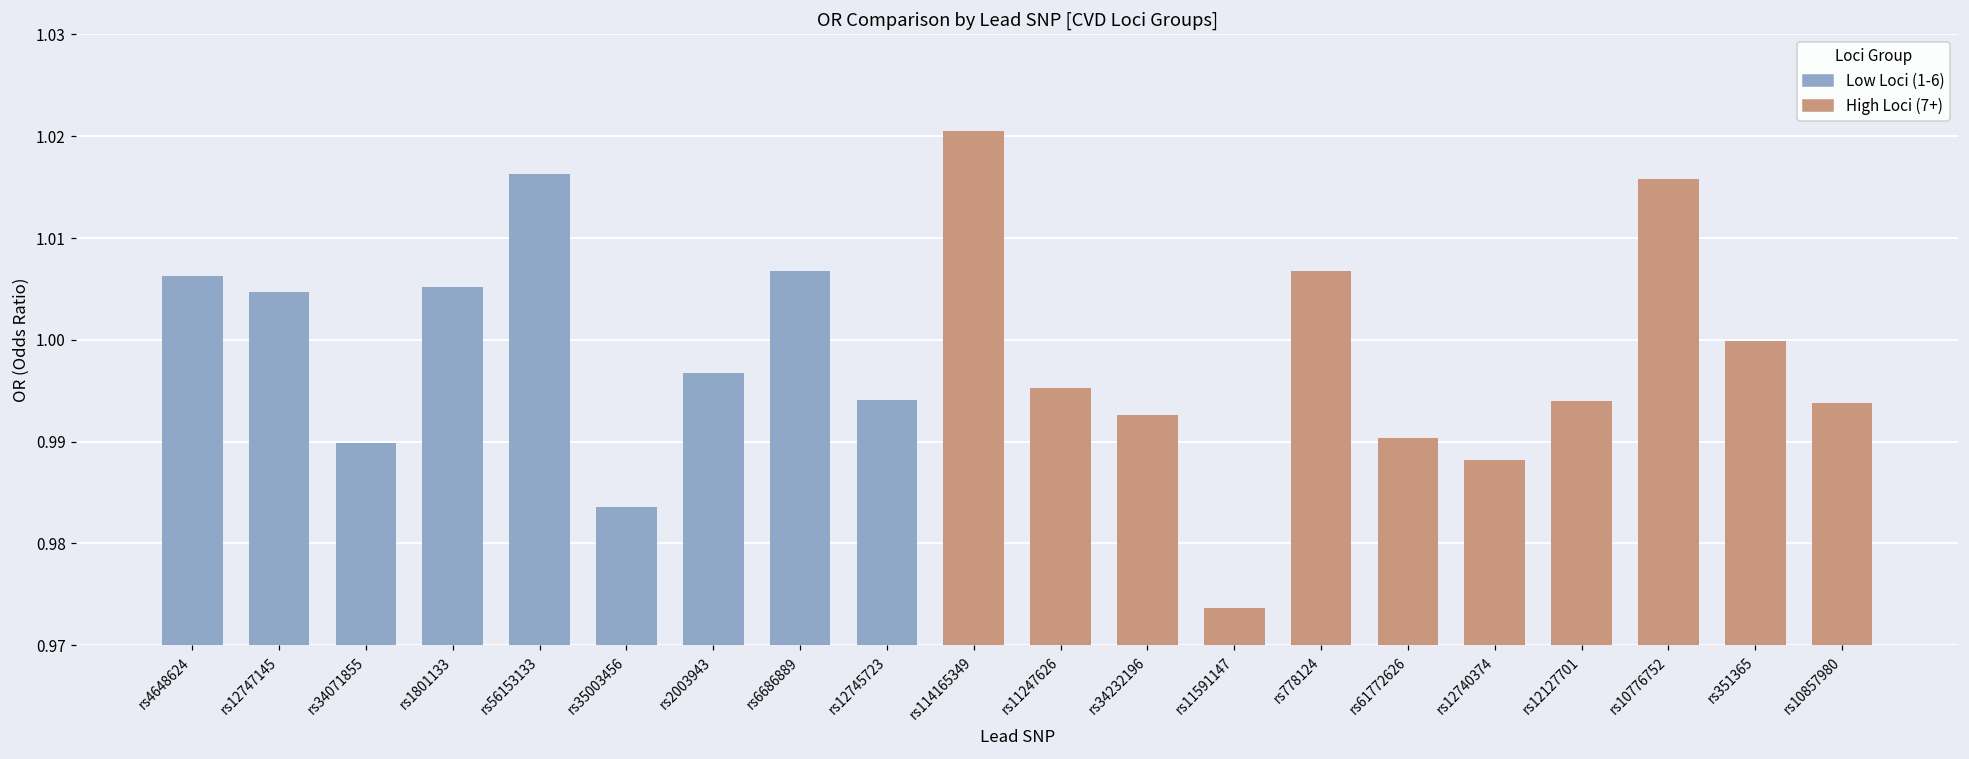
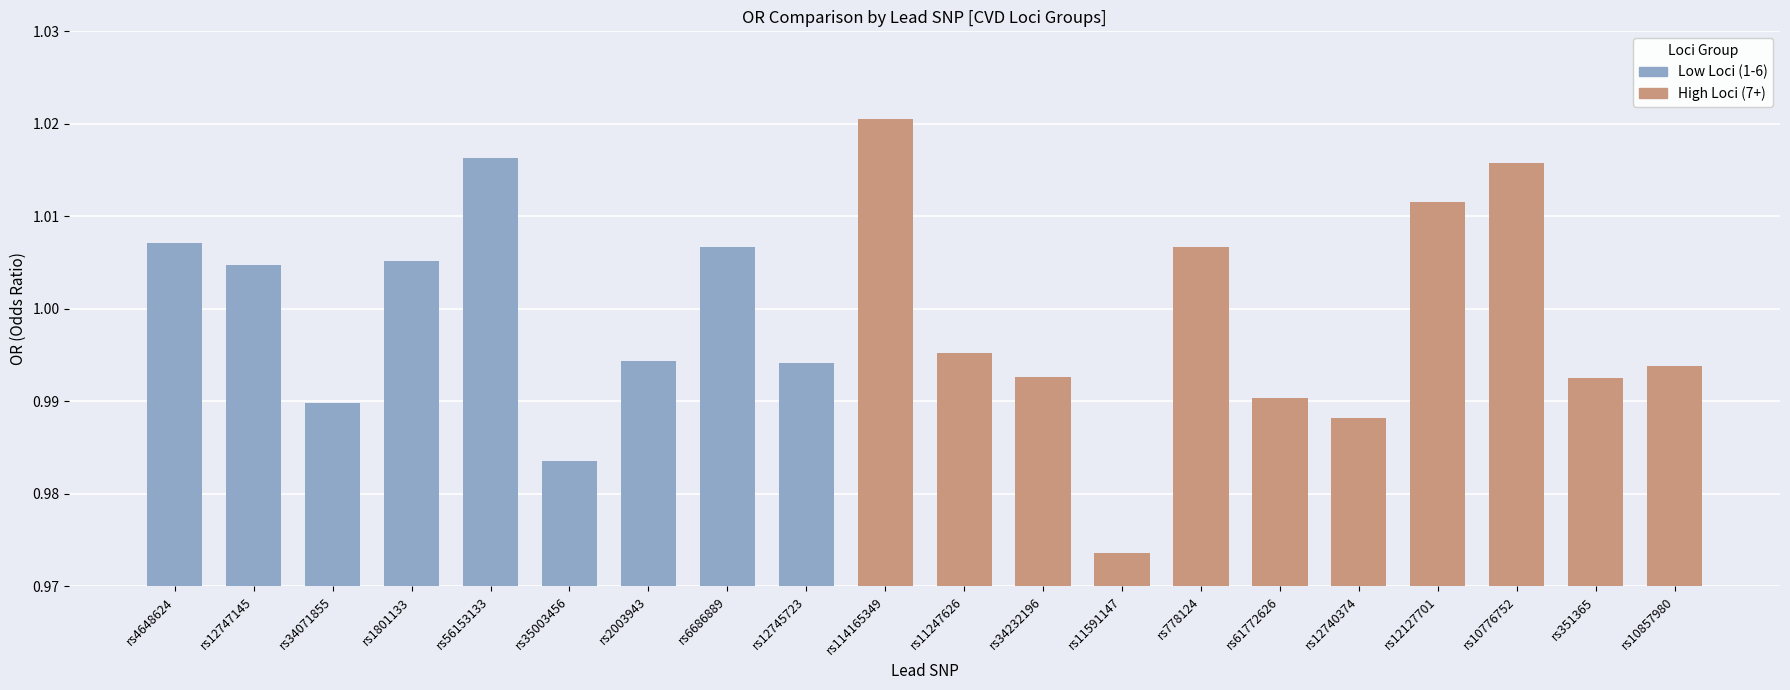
  {
-   "rs4648624": 1.006,
+   "rs4648624": 1.007,
    "rs12747145": 1.005,
    "rs34071855": 0.990,
    "rs1801133": 1.005,
    "rs56153133": 1.016,
    "rs35003456": 0.984,
-   "rs2003943": 0.997,
+   "rs2003943": 0.994,
    "rs6686889": 1.007,
    "rs12745723": 0.994,
    "rs114165349": 1.021,
    "rs11247626": 0.995,
    "rs34232196": 0.993,
    "rs11591147": 0.974,
    "rs778124": 1.007,
    "rs61772626": 0.990,
    "rs12740374": 0.988,
-   "rs12127701": 0.994,
+   "rs12127701": 1.012,
    "rs10776752": 1.016,
-   "rs351365": 1.000,
+   "rs351365": 0.993,
    "rs10857980": 0.994
  }
